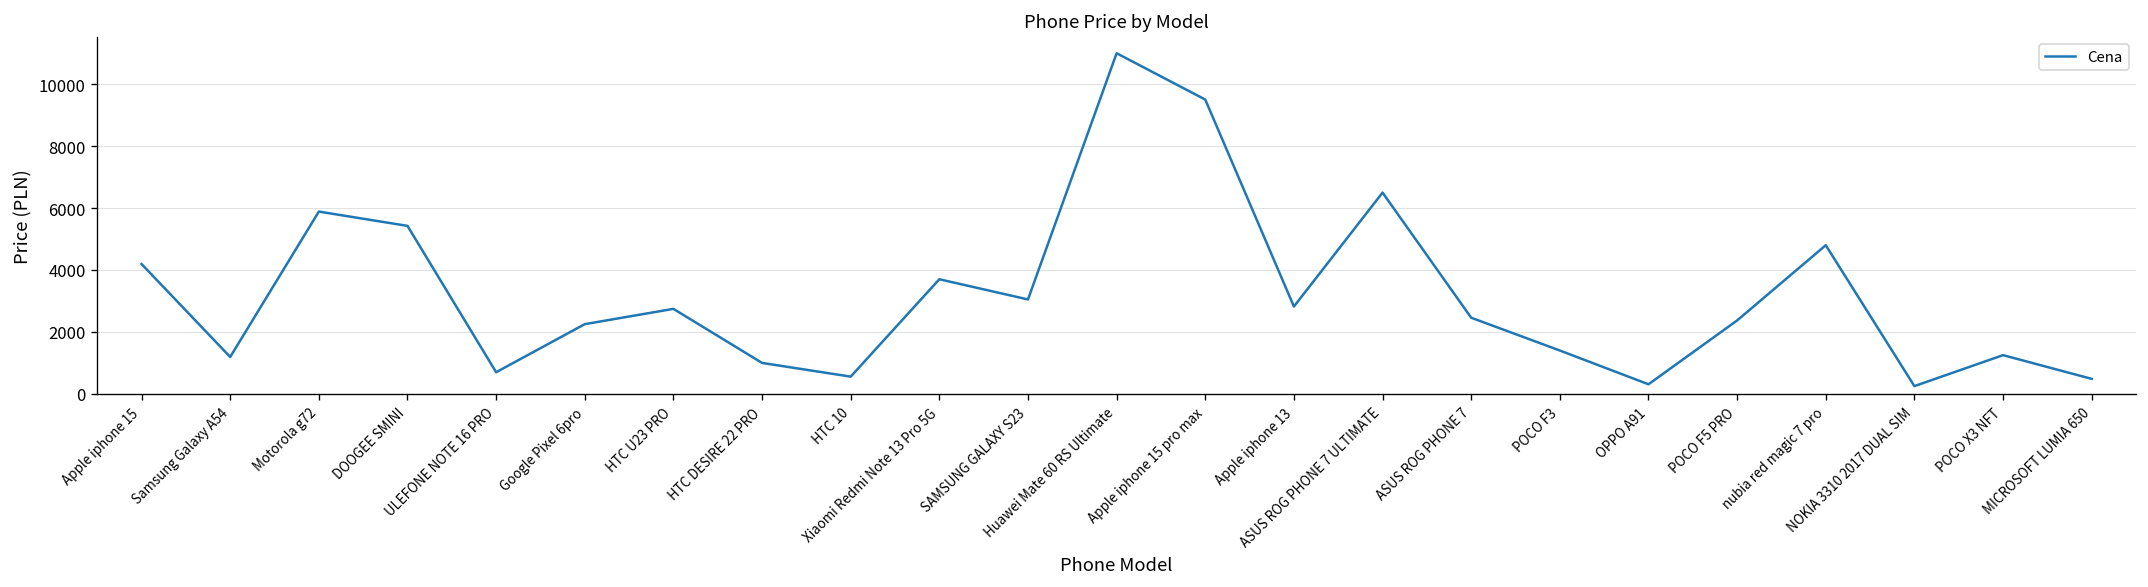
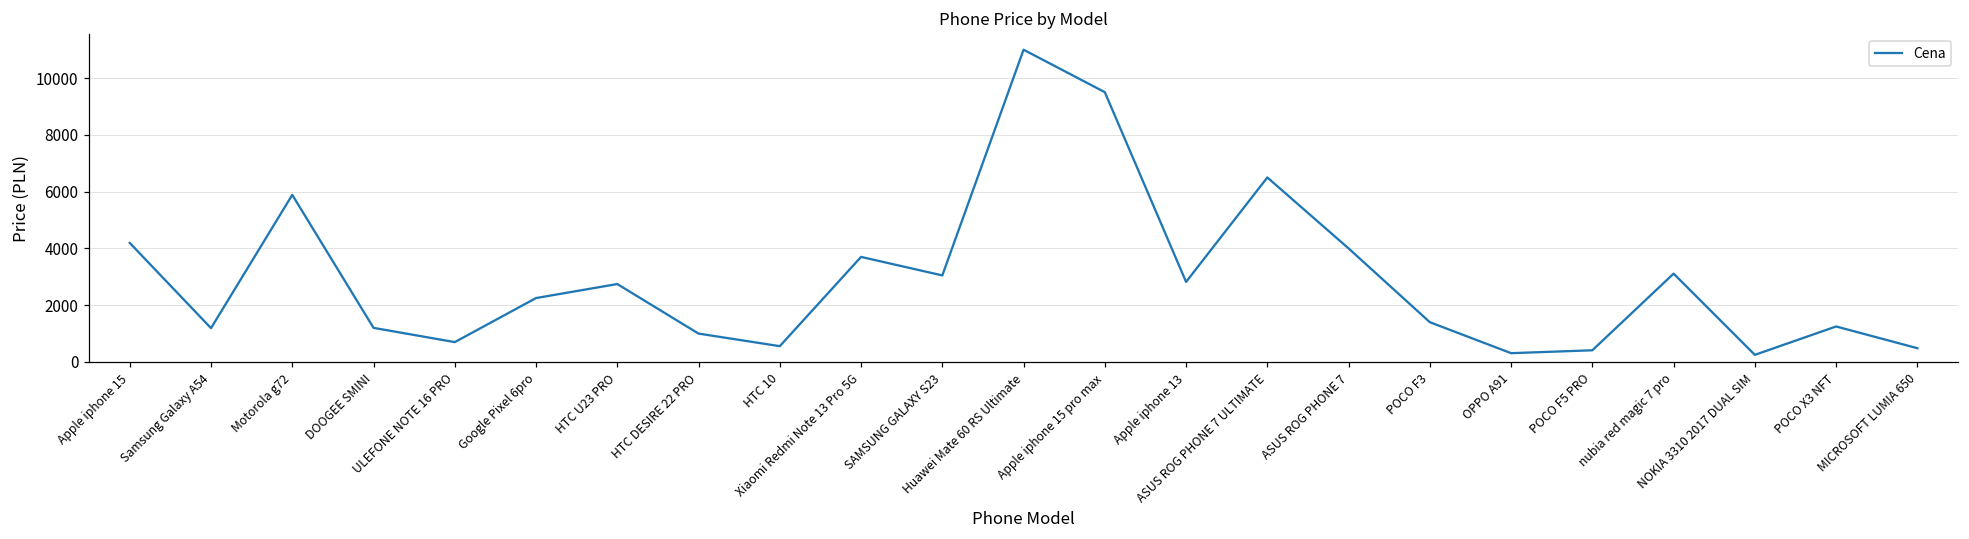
  {
    "Apple iphone 15": 4200,
    "Samsung Galaxy A54": 1200,
    "Motorola g72": 5900,
-   "DOOGEE SMINI": 5400,
+   "DOOGEE SMINI": 1200,
    "ULEFONE NOTE 16 PRO": 700,
    "Google Pixel 6pro": 2300,
    "HTC U23 PRO": 2700,
    "HTC DESIRE 22 PRO": 1000,
    "HTC 10": 600,
    "Xiaomi Redmi Note 13 Pro 5G": 3700,
    "SAMSUNG GALAXY S23": 3000,
    "Huawei Mate 60 RS Ultimate": 11000,
    "Apple iphone 15 pro max": 9500,
    "Apple iphone 13": 2800,
    "ASUS ROG PHONE 7 ULTIMATE": 6500,
-   "ASUS ROG PHONE 7": 2500,
+   "ASUS ROG PHONE 7": 4000,
    "POCO F3": 1400,
    "OPPO A91": 300,
-   "POCO F5 PRO": 2400,
-   "nubia red magic 7 pro": 4800,
+   "POCO F5 PRO": 400,
+   "nubia red magic 7 pro": 3100,
    "NOKIA 3310 2017 DUAL SIM": 200,
    "POCO X3 NFT": 1200,
    "MICROSOFT LUMIA 650": 500
  }
